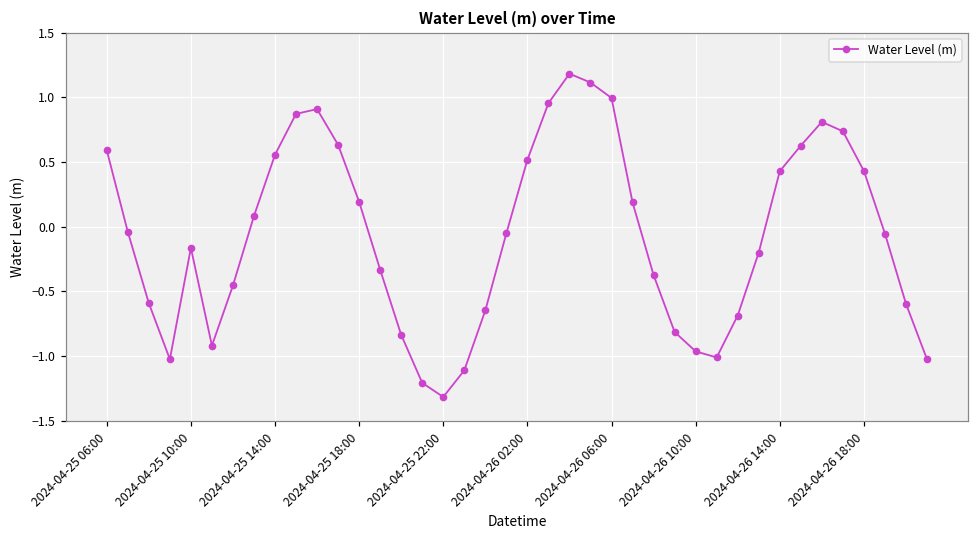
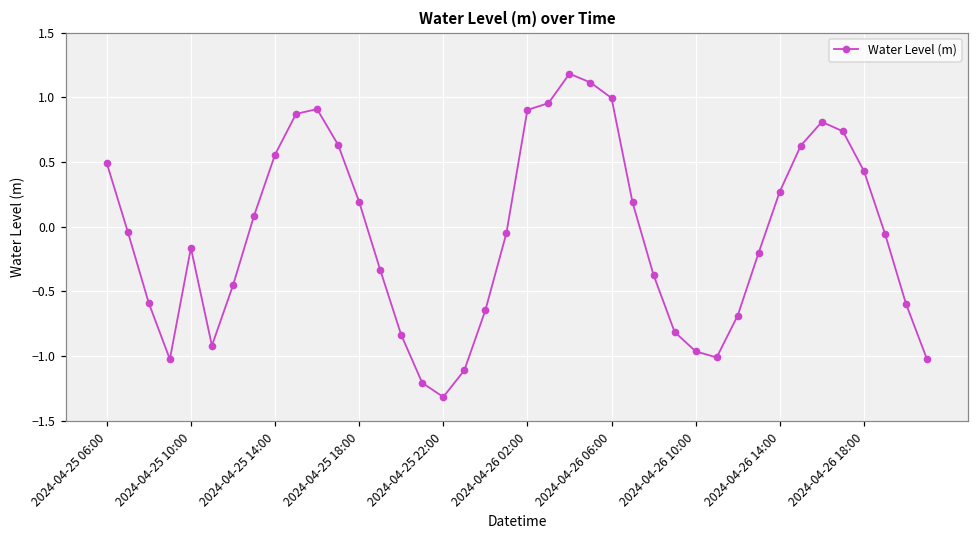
  {
-   "2024-04-25 06:00": 0.59,
+   "2024-04-25 06:00": 0.49,
    "2024-04-25 10:00": -0.16,
    "2024-04-25 14:00": 0.56,
    "2024-04-25 18:00": 0.19,
    "2024-04-25 22:00": -1.32,
-   "2024-04-26 02:00": 0.52,
+   "2024-04-26 02:00": 0.90,
    "2024-04-26 06:00": 1.00,
    "2024-04-26 10:00": -0.96,
-   "2024-04-26 14:00": 0.43,
+   "2024-04-26 14:00": 0.27,
    "2024-04-26 18:00": 0.43
  }
